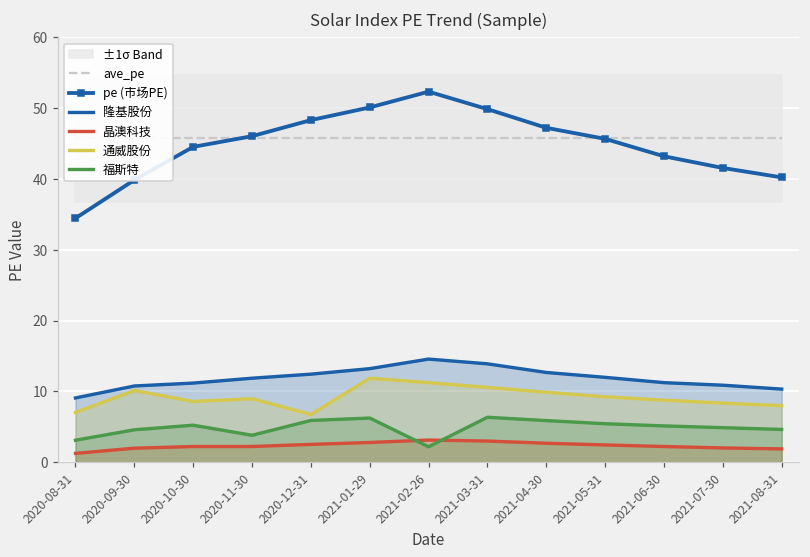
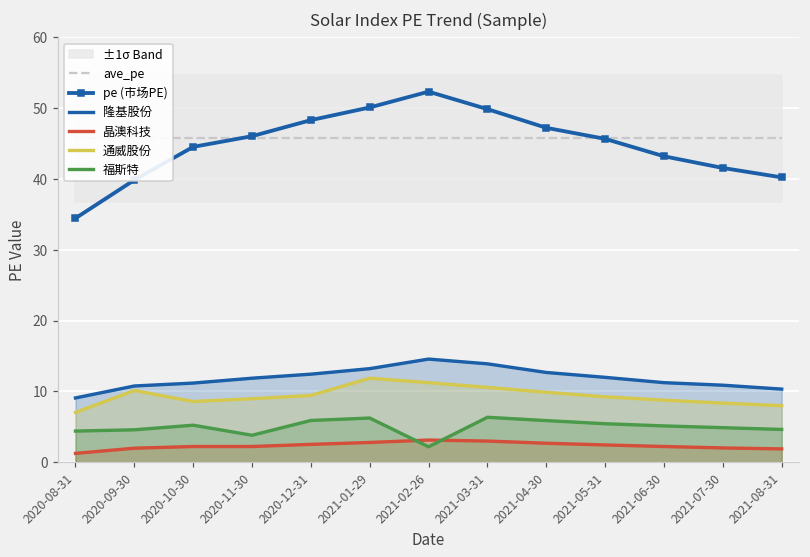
  {
    "晶澳科技": {
      "2020-08-31": 1,
      "2020-09-30": 2,
      "2020-10-30": 2,
      "2020-11-30": 2,
      "2020-12-31": 3,
      "2021-01-29": 3,
      "2021-02-26": 3,
      "2021-03-31": 3,
      "2021-04-30": 3,
      "2021-05-31": 2,
      "2021-06-30": 2,
      "2021-07-30": 2,
      "2021-08-31": 2
    },
    "通威股份": {
      "2020-08-31": 7,
      "2020-09-30": 10,
      "2020-10-30": 9,
      "2020-11-30": 9,
-     "2020-12-31": 7,
+     "2020-12-31": 9,
      "2021-01-29": 12,
      "2021-02-26": 11,
      "2021-03-31": 11,
      "2021-04-30": 10,
      "2021-05-31": 9,
      "2021-06-30": 9,
      "2021-07-30": 8,
      "2021-08-31": 8
    },
    "福斯特": {
-     "2020-08-31": 3,
+     "2020-08-31": 4,
      "2020-09-30": 5,
      "2020-10-30": 5,
      "2020-11-30": 4,
      "2020-12-31": 6,
      "2021-01-29": 6,
      "2021-02-26": 2,
      "2021-03-31": 6,
      "2021-04-30": 6,
      "2021-05-31": 5,
      "2021-06-30": 5,
      "2021-07-30": 5,
      "2021-08-31": 5
    }
  }
